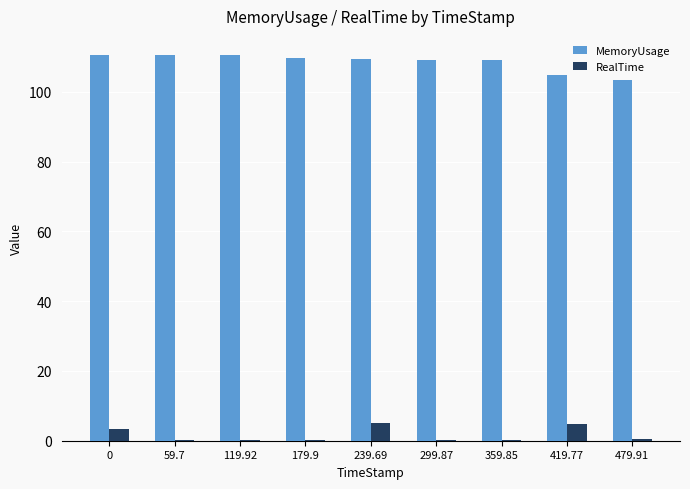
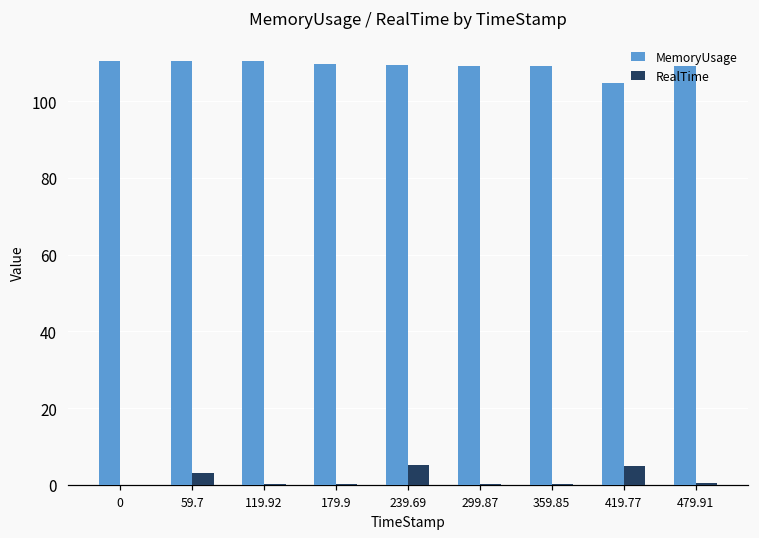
  {
    "MemoryUsage": {
      "0": 110,
      "59.7": 110,
      "119.92": 110,
      "179.9": 110,
      "239.69": 109,
      "299.87": 109,
      "359.85": 109,
      "419.77": 105,
-     "479.91": 103
+     "479.91": 109
    },
    "RealTime": {
-     "0": 4,
-     "59.7": 0,
+     "0": 0,
+     "59.7": 3,
      "239.69": 5,
      "419.77": 5
    }
  }
